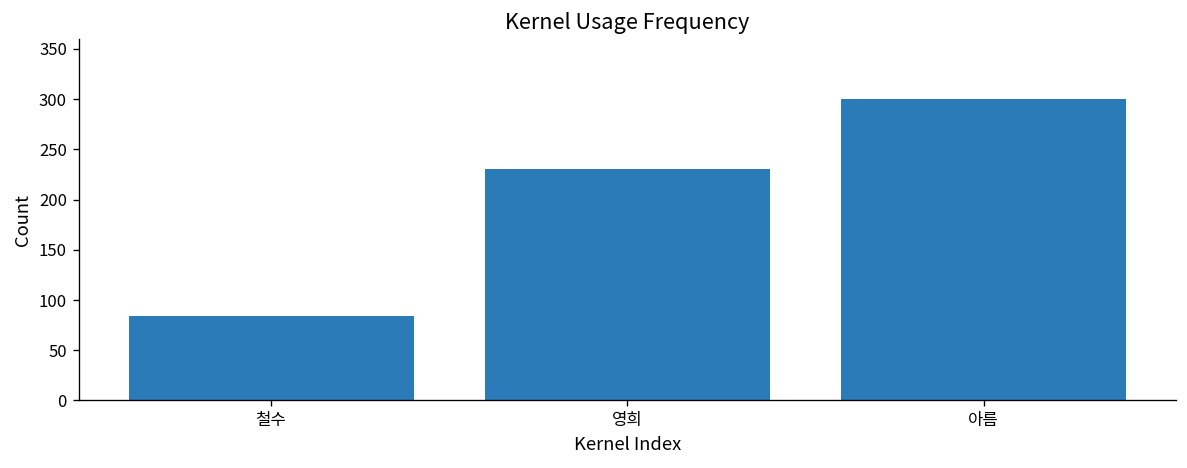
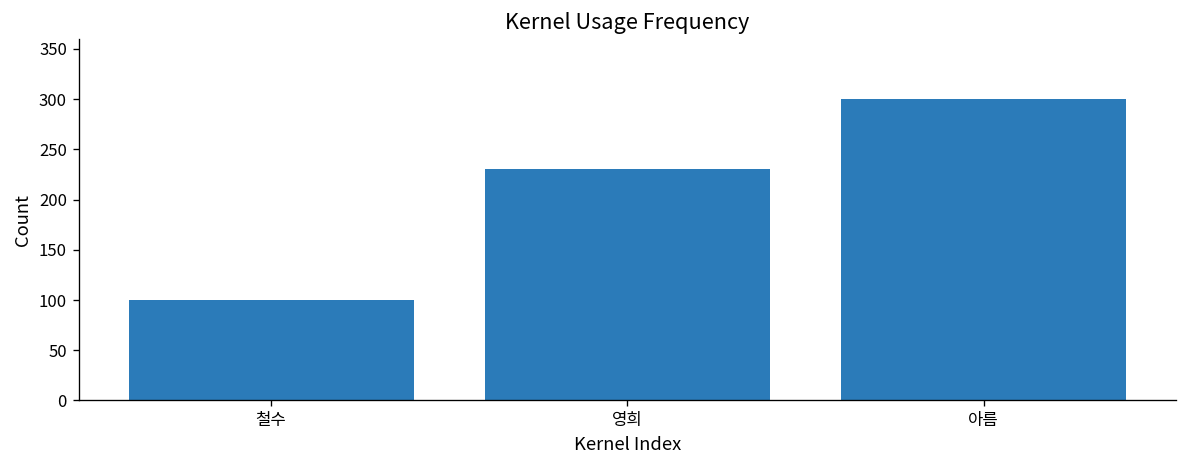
  {
-   "철수": 80,
+   "철수": 100,
    "영희": 230,
    "아름": 300
  }
